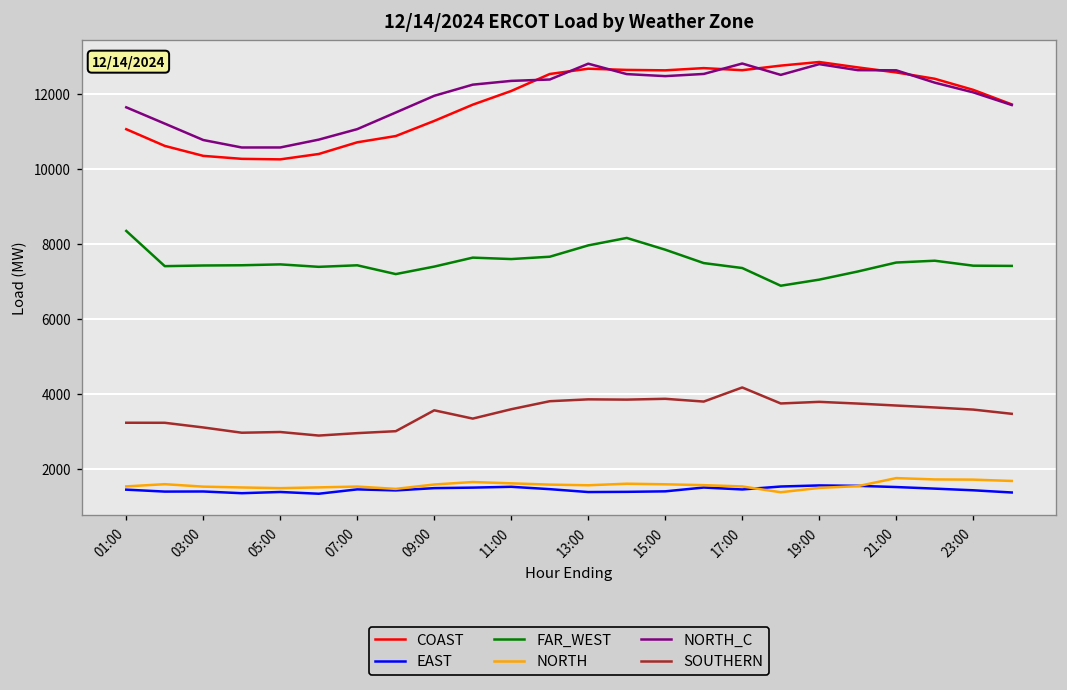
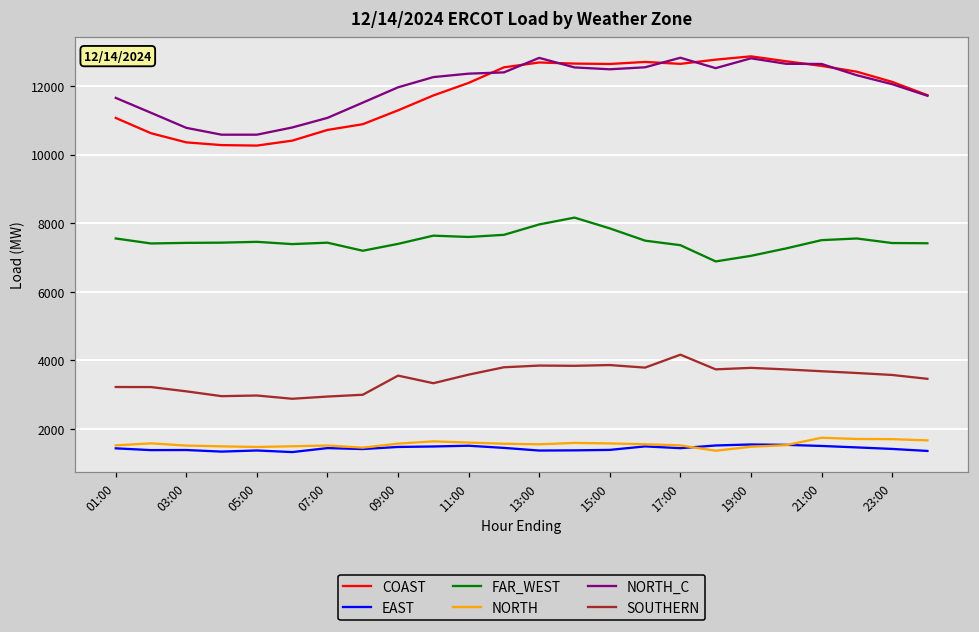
  {
    "COAST": {
      "01:00": 11100,
      "03:00": 10400,
      "05:00": 10300,
      "07:00": 10700,
      "09:00": 11300,
      "11:00": 12100,
      "13:00": 12700,
      "15:00": 12600,
      "17:00": 12600
    },
    "EAST": {
      "01:00": 1400,
      "03:00": 1400,
      "05:00": 1400,
      "09:00": 1500,
      "11:00": 1500,
      "13:00": 1400,
      "15:00": 1400,
      "21:00": 1500,
      "23:00": 1400
    },
    "FAR_WEST": {
-     "01:00": 8300,
+     "01:00": 7600,
      "03:00": 7400,
      "05:00": 7500,
      "07:00": 7400,
      "09:00": 7400,
      "11:00": 7600,
      "13:00": 8000,
      "15:00": 7800,
      "17:00": 7400,
      "19:00": 7000,
      "21:00": 7500,
      "23:00": 7400
    },
    "NORTH": {
      "01:00": 1500,
      "03:00": 1500,
      "05:00": 1500,
      "09:00": 1600,
      "11:00": 1600,
      "13:00": 1600,
      "15:00": 1600,
      "21:00": 1700,
      "23:00": 1700
    },
    "NORTH_C": {
      "01:00": 11600,
      "03:00": 10800,
      "05:00": 10600,
      "07:00": 11100,
      "09:00": 12000,
      "11:00": 12400,
      "13:00": 12800,
      "15:00": 12500,
      "17:00": 12800
    },
    "SOUTHERN": {
      "01:00": 3200,
      "03:00": 3100,
      "05:00": 3000,
      "07:00": 2900,
      "09:00": 3600,
      "11:00": 3600,
      "13:00": 3800,
      "15:00": 3900,
      "17:00": 4200,
      "19:00": 3800,
      "21:00": 3700,
      "23:00": 3600
    }
  }
